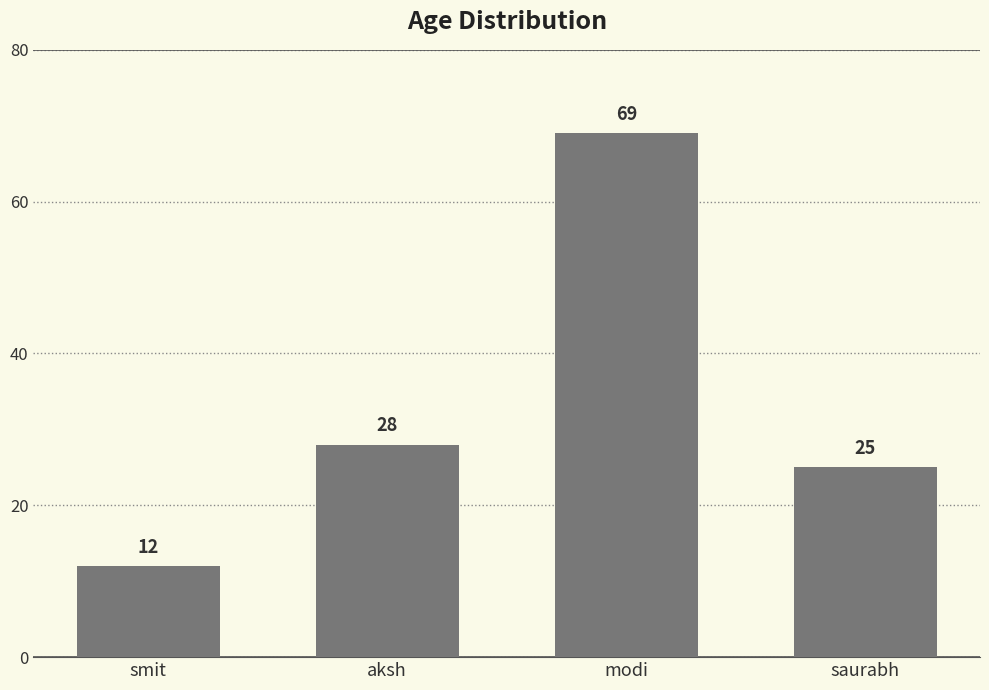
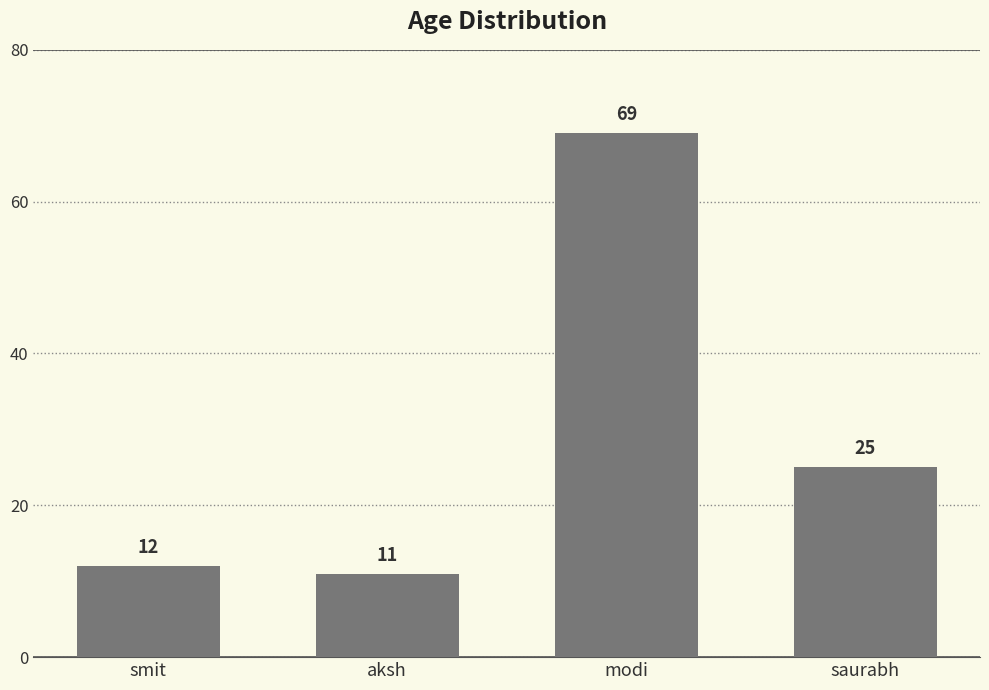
  {
    "smit": 12,
-   "aksh": 28,
+   "aksh": 11,
    "modi": 69,
    "saurabh": 25
  }
